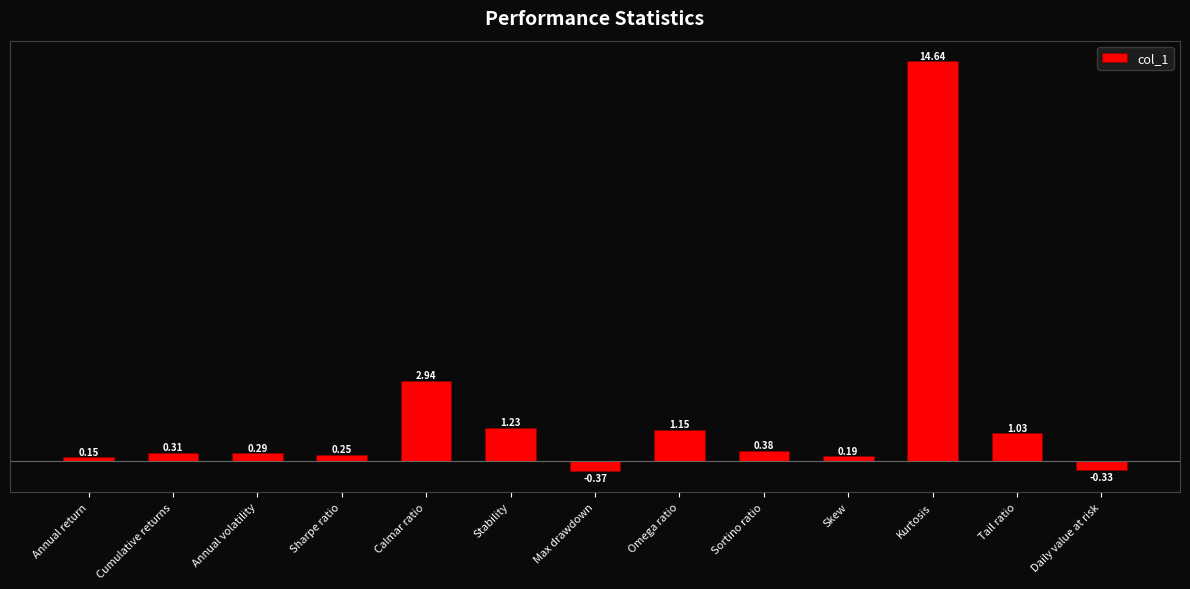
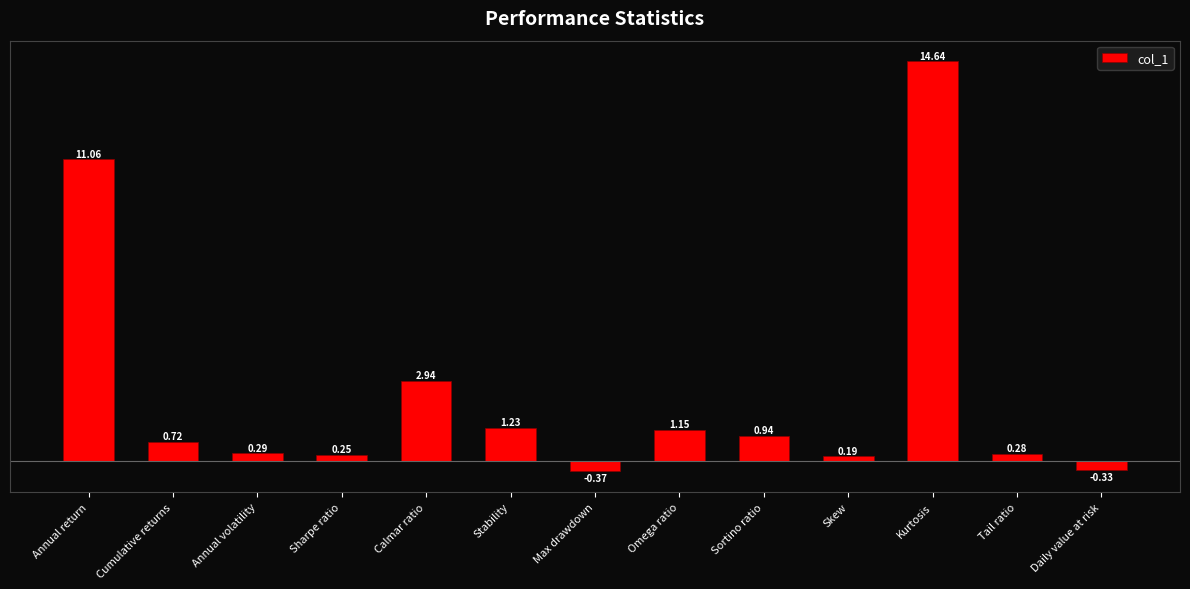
  {
-   "Annual return": 0.15,
-   "Cumulative returns": 0.31,
+   "Annual return": 11.06,
+   "Cumulative returns": 0.72,
    "Annual volatility": 0.29,
    "Sharpe ratio": 0.25,
    "Calmar ratio": 2.94,
    "Stability": 1.23,
    "Max drawdown": -0.37,
    "Omega ratio": 1.15,
-   "Sortino ratio": 0.38,
+   "Sortino ratio": 0.94,
    "Skew": 0.19,
    "Kurtosis": 14.64,
-   "Tail ratio": 1.03,
+   "Tail ratio": 0.28,
    "Daily value at risk": -0.33
  }
